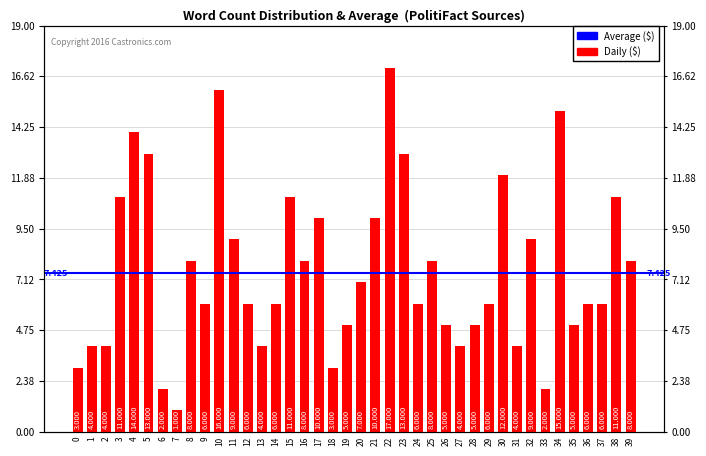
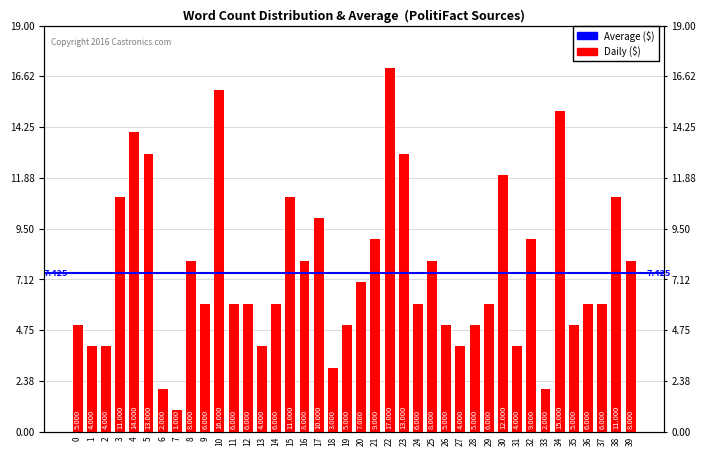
  {
-   "0": 3.000,
+   "0": 5.000,
    "1": 4.000,
    "2": 4.000,
    "3": 11.000,
    "4": 14.000,
    "5": 13.000,
    "6": 2.000,
    "7": 1.000,
    "8": 8.000,
    "9": 6.000,
    "10": 16.000,
-   "11": 9.000,
+   "11": 6.000,
    "12": 6.000,
    "13": 4.000,
    "14": 6.000,
    "15": 11.000,
    "16": 8.000,
    "17": 10.000,
    "18": 3.000,
    "19": 5.000,
    "20": 7.000,
-   "21": 10.000,
+   "21": 9.000,
    "22": 17.000,
    "23": 13.000,
    "24": 6.000,
    "25": 8.000,
    "26": 5.000,
    "27": 4.000,
    "28": 5.000,
    "29": 6.000,
    "30": 12.000,
    "31": 4.000,
    "32": 9.000,
    "33": 2.000,
    "34": 15.000,
    "35": 5.000,
    "36": 6.000,
    "37": 6.000,
    "38": 11.000,
    "39": 8.000
  }
